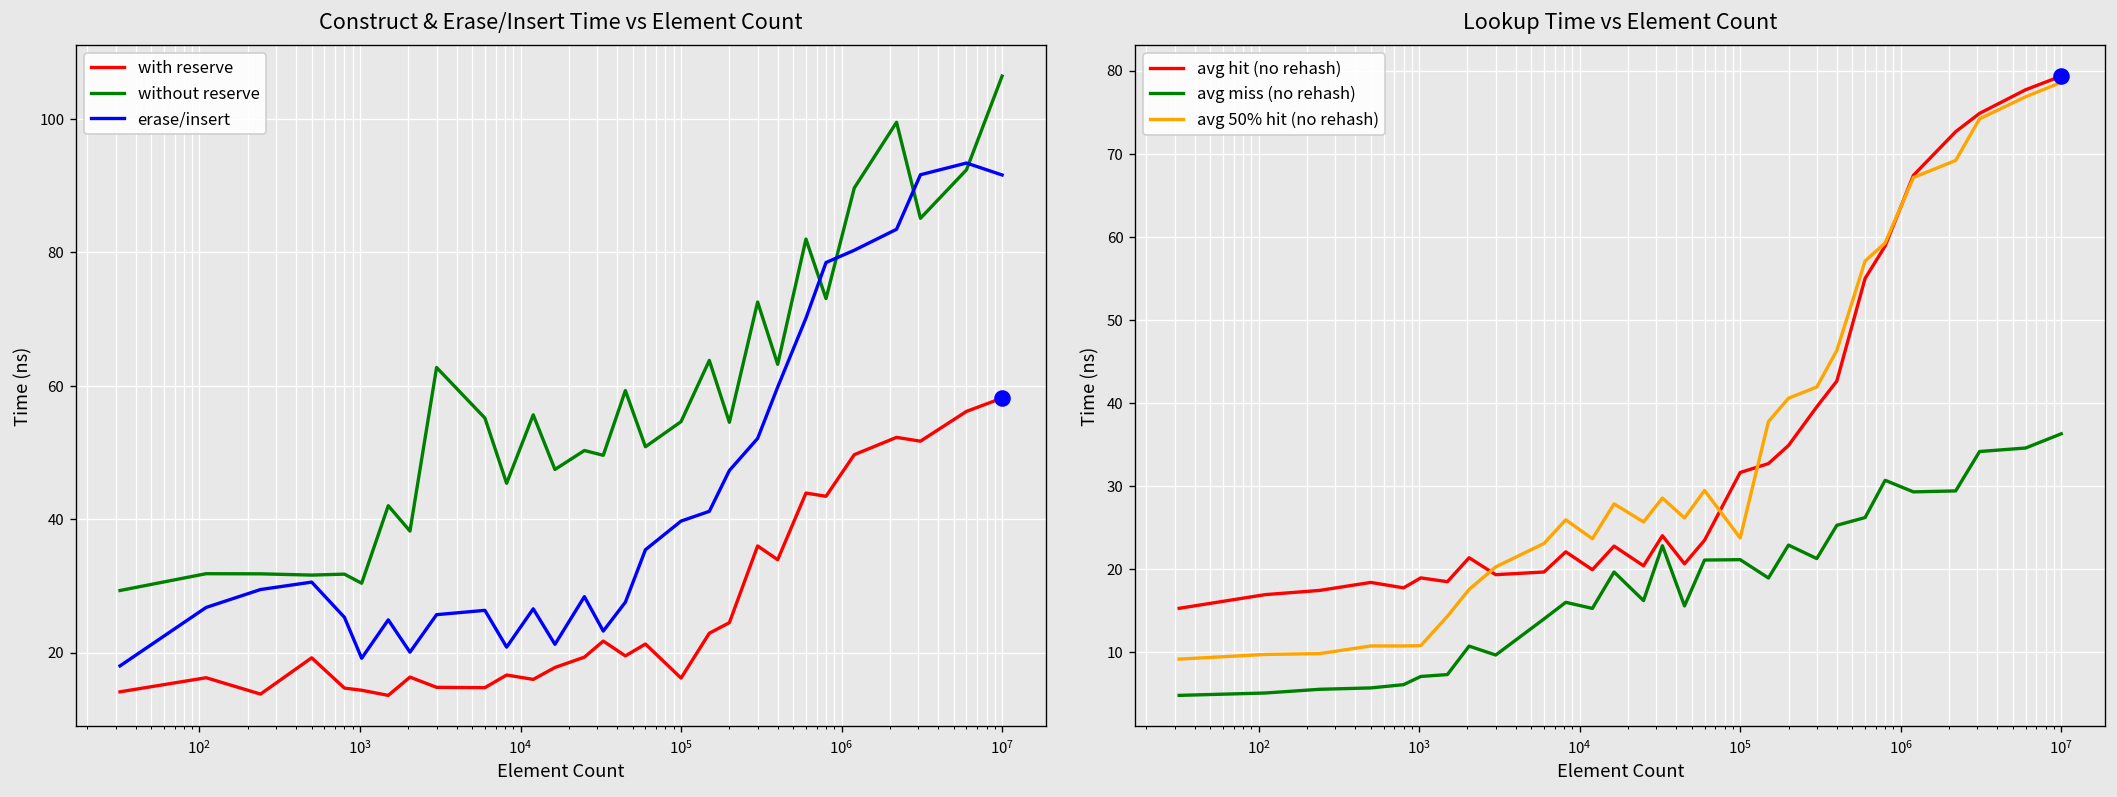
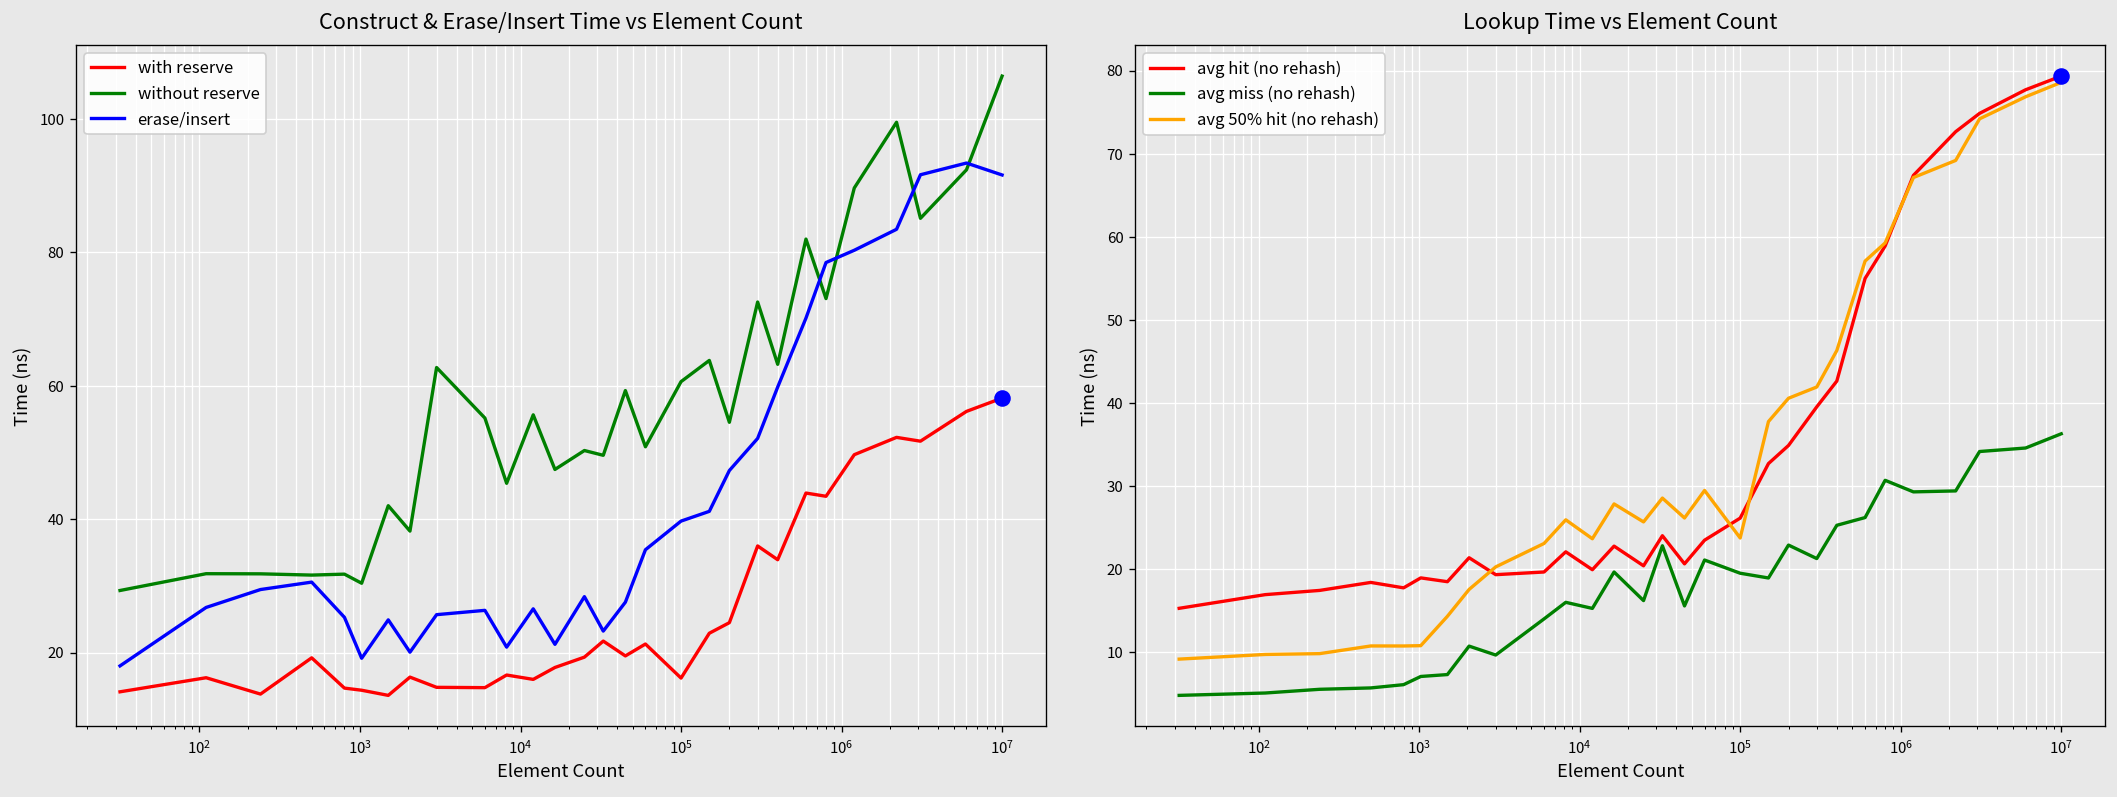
  {
    "Construct & Erase/Insert Time vs Element Count": {
      "with reserve": {
        "10^5": 16
      },
      "without reserve": {
-       "10^5": 55,
+       "10^5": 61,
        "10^7": 106
      }
    },
    "Lookup Time vs Element Count": {
      "avg hit (no rehash)": {
-       "10^5": 32
+       "10^5": 26
      },
      "avg miss (no rehash)": {
-       "10^5": 21,
+       "10^5": 20,
        "10^7": 36
      },
      "avg 50% hit (no rehash)": {
        "10^5": 24,
        "10^7": 79
      }
    }
  }
